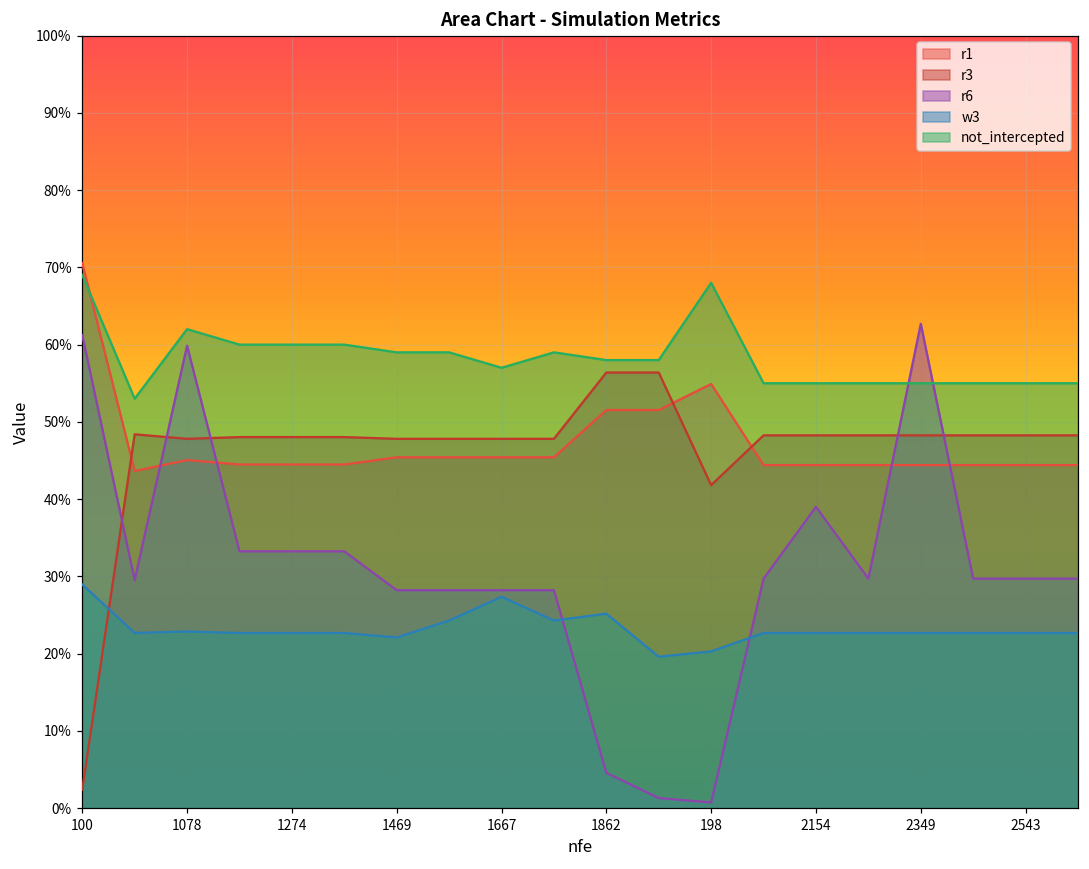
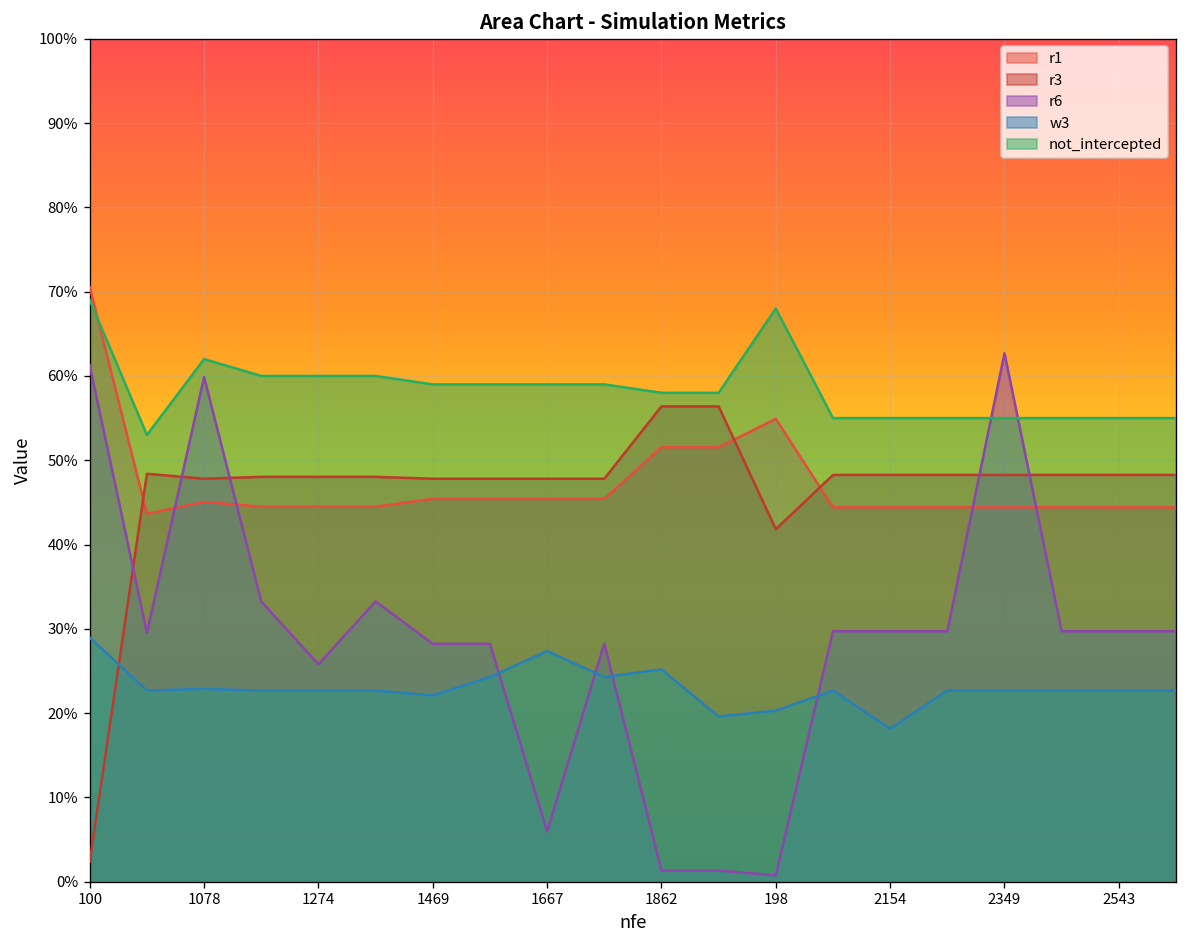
  {
    "r6": {
      "100": "61%",
      "1078": "60%",
-     "1274": "33%",
+     "1274": "26%",
      "1469": "28%",
-     "1667": "28%",
-     "1862": "5%",
+     "1667": "6%",
+     "1862": "1%",
      "198": "1%",
-     "2154": "39%",
+     "2154": "30%",
      "2349": "63%",
      "2543": "30%"
    },
    "w3": {
      "100": "29%",
      "1078": "23%",
      "1274": "23%",
      "1469": "22%",
      "1667": "27%",
      "1862": "25%",
      "198": "20%",
-     "2154": "23%",
+     "2154": "18%",
      "2349": "23%",
      "2543": "23%"
    },
    "not_intercepted": {
      "100": "69%",
      "1078": "62%",
      "1274": "60%",
      "1469": "59%",
-     "1667": "57%",
+     "1667": "59%",
      "1862": "58%",
      "198": "68%",
      "2154": "55%",
      "2349": "55%",
      "2543": "55%"
    }
  }
